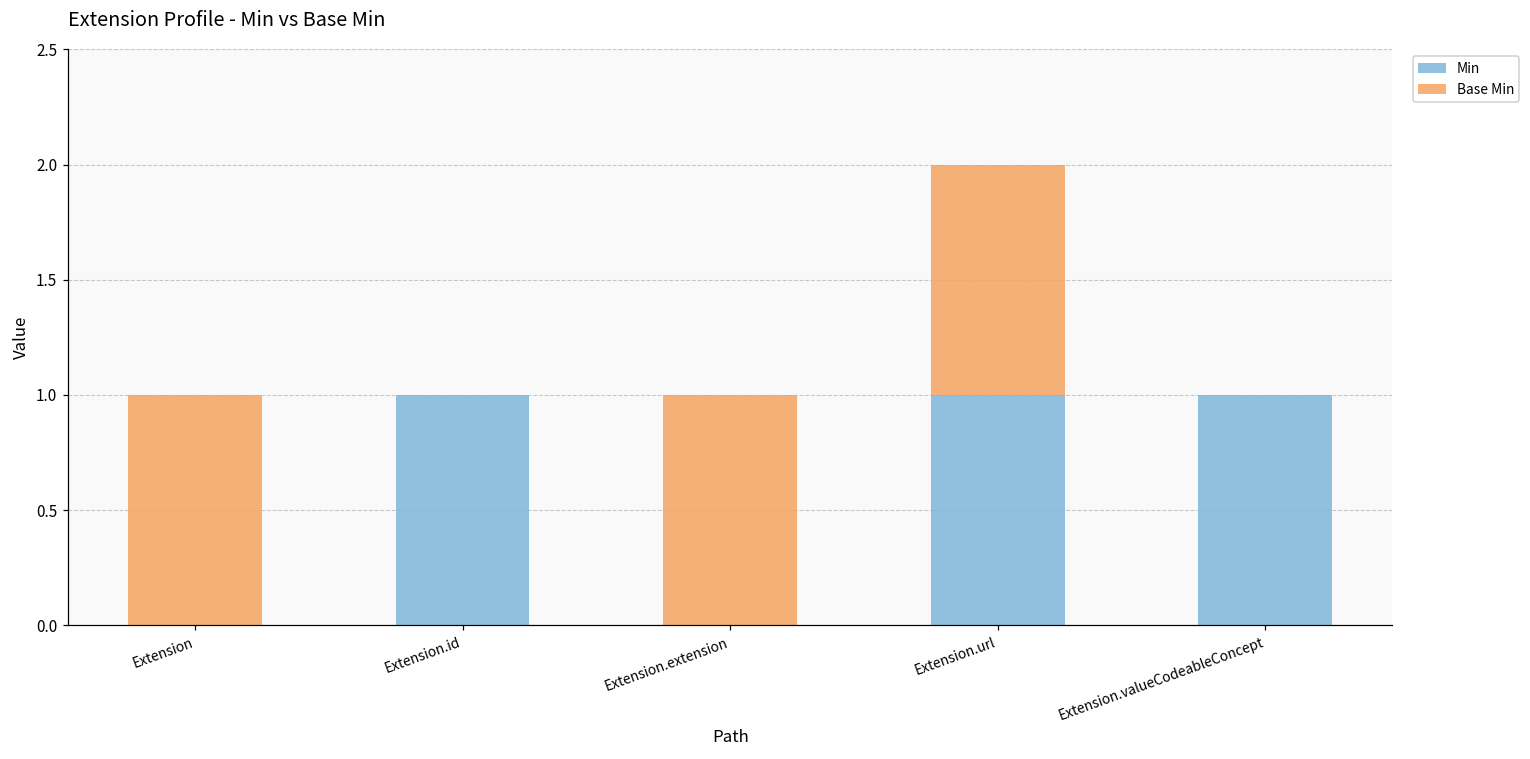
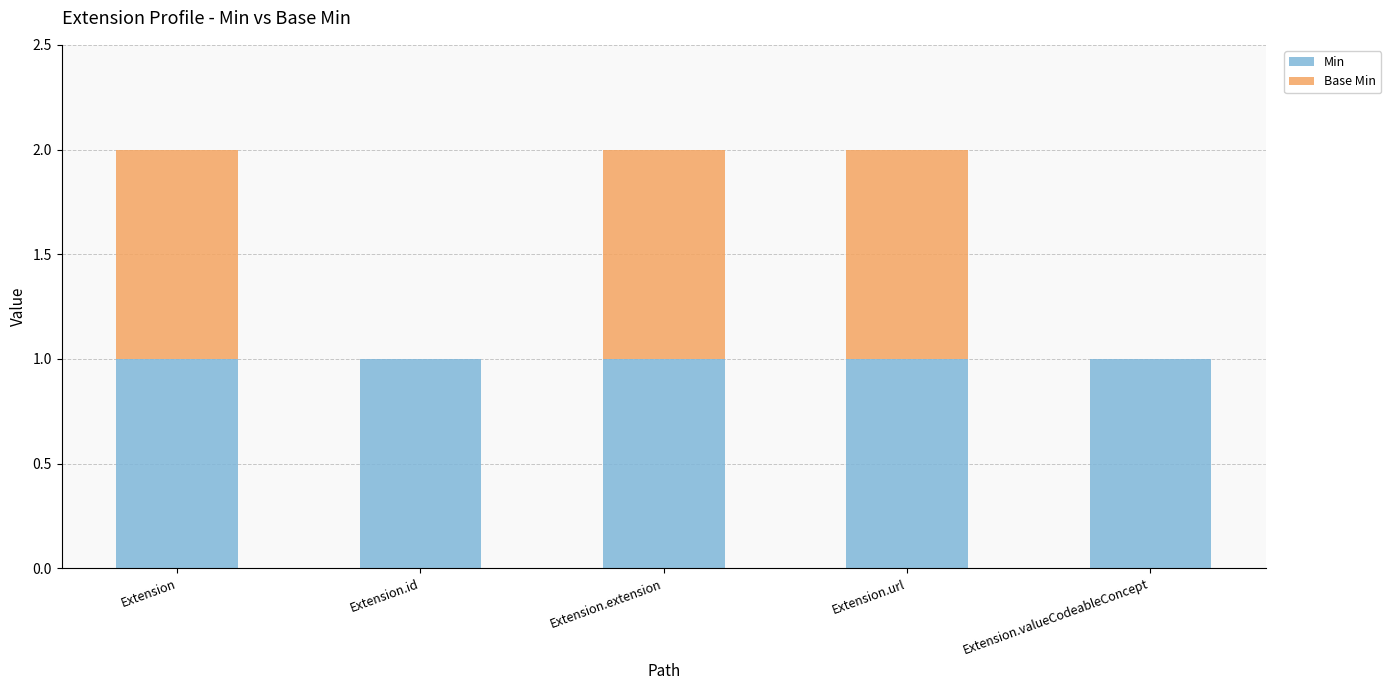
  {
    "Min": {
-     "Extension": 0,
+     "Extension": 1,
      "Extension.id": 1,
-     "Extension.extension": 0,
+     "Extension.extension": 1,
      "Extension.url": 1,
      "Extension.valueCodeableConcept": 1
    },
    "Base Min": {
      "Extension": 1,
      "Extension.id": 0,
      "Extension.extension": 1,
      "Extension.url": 1,
      "Extension.valueCodeableConcept": 0
    }
  }
